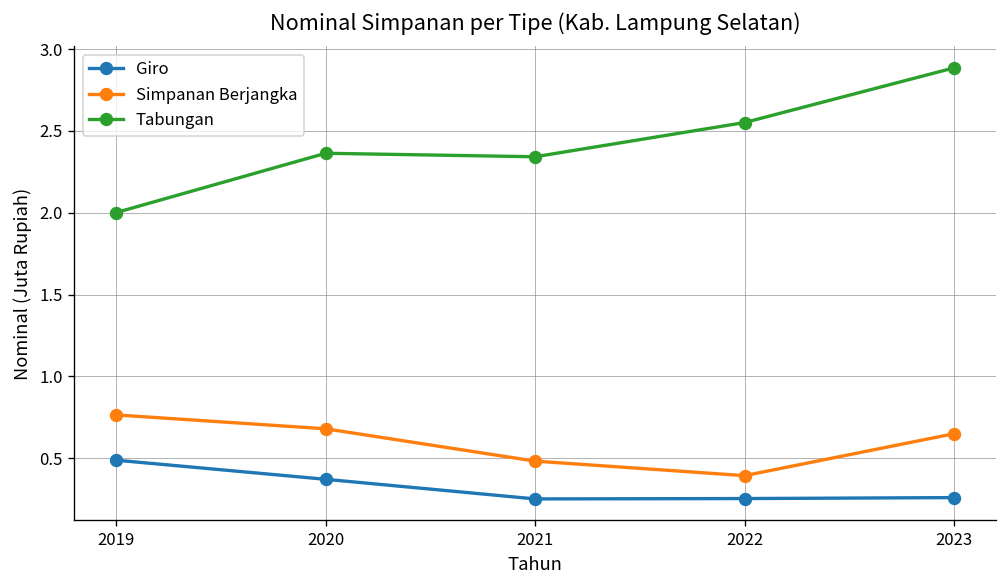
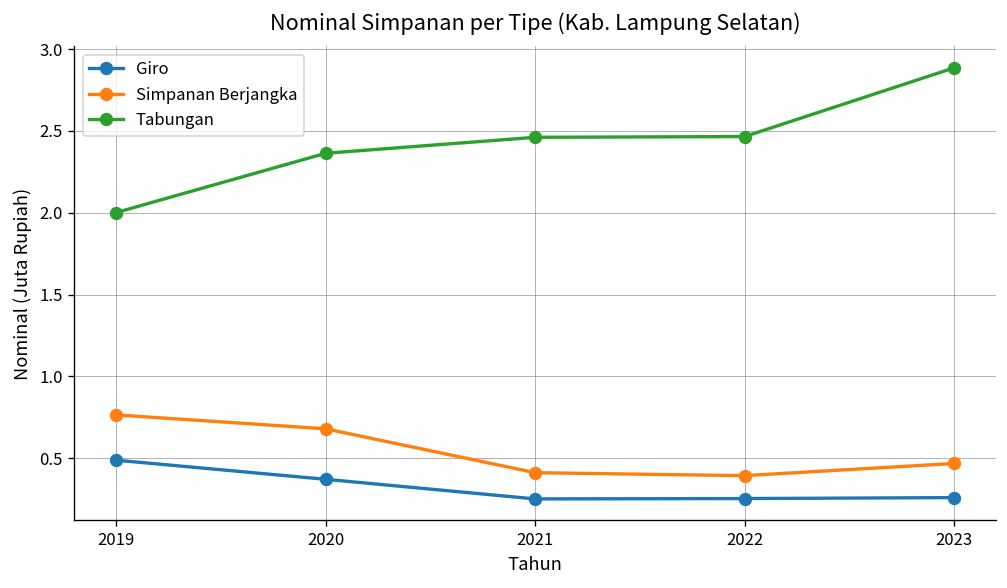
  {
    "Giro": {
      "2019": 0.49,
      "2020": 0.37,
      "2021": 0.25,
      "2022": 0.25,
      "2023": 0.26
    },
    "Simpanan Berjangka": {
      "2019": 0.76,
      "2020": 0.68,
-     "2021": 0.48,
+     "2021": 0.41,
      "2022": 0.39,
-     "2023": 0.65
+     "2023": 0.47
    },
    "Tabungan": {
      "2019": 2.00,
      "2020": 2.36,
-     "2021": 2.34,
-     "2022": 2.55,
+     "2021": 2.46,
+     "2022": 2.47,
      "2023": 2.89
    }
  }
